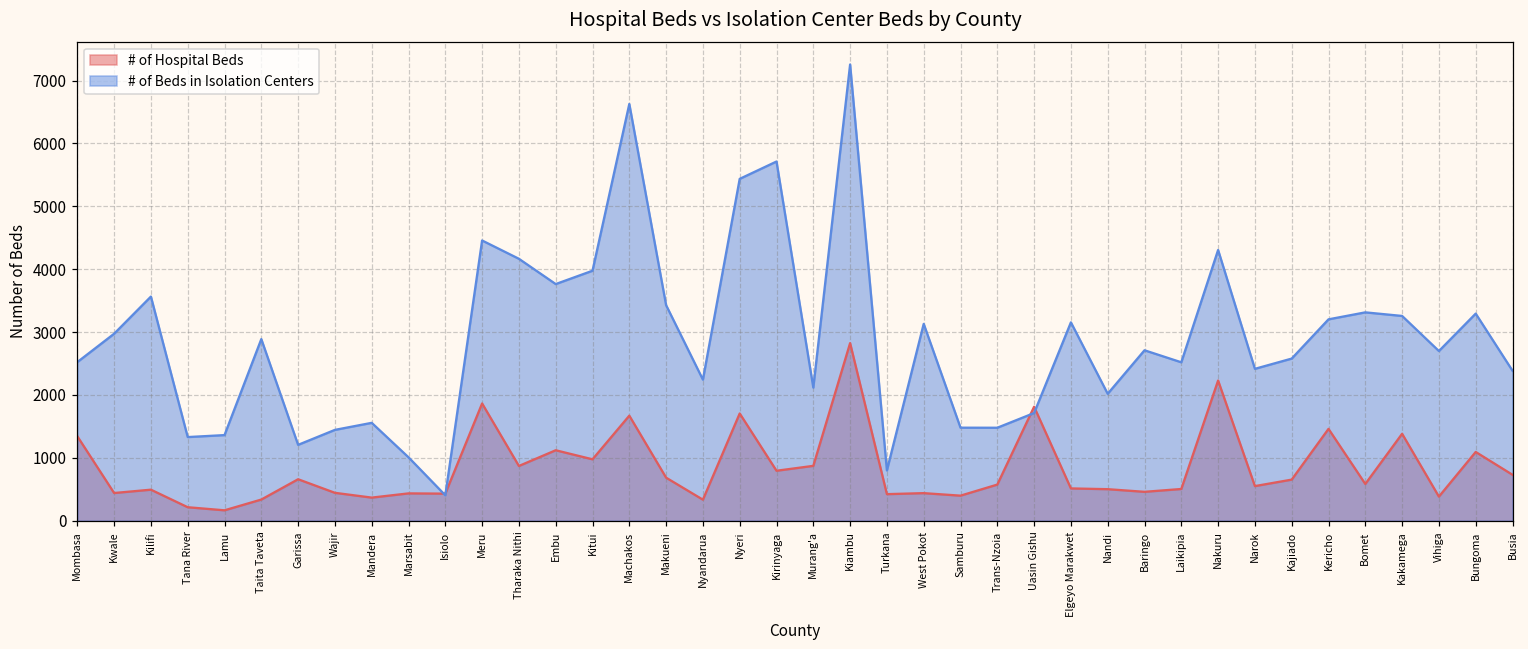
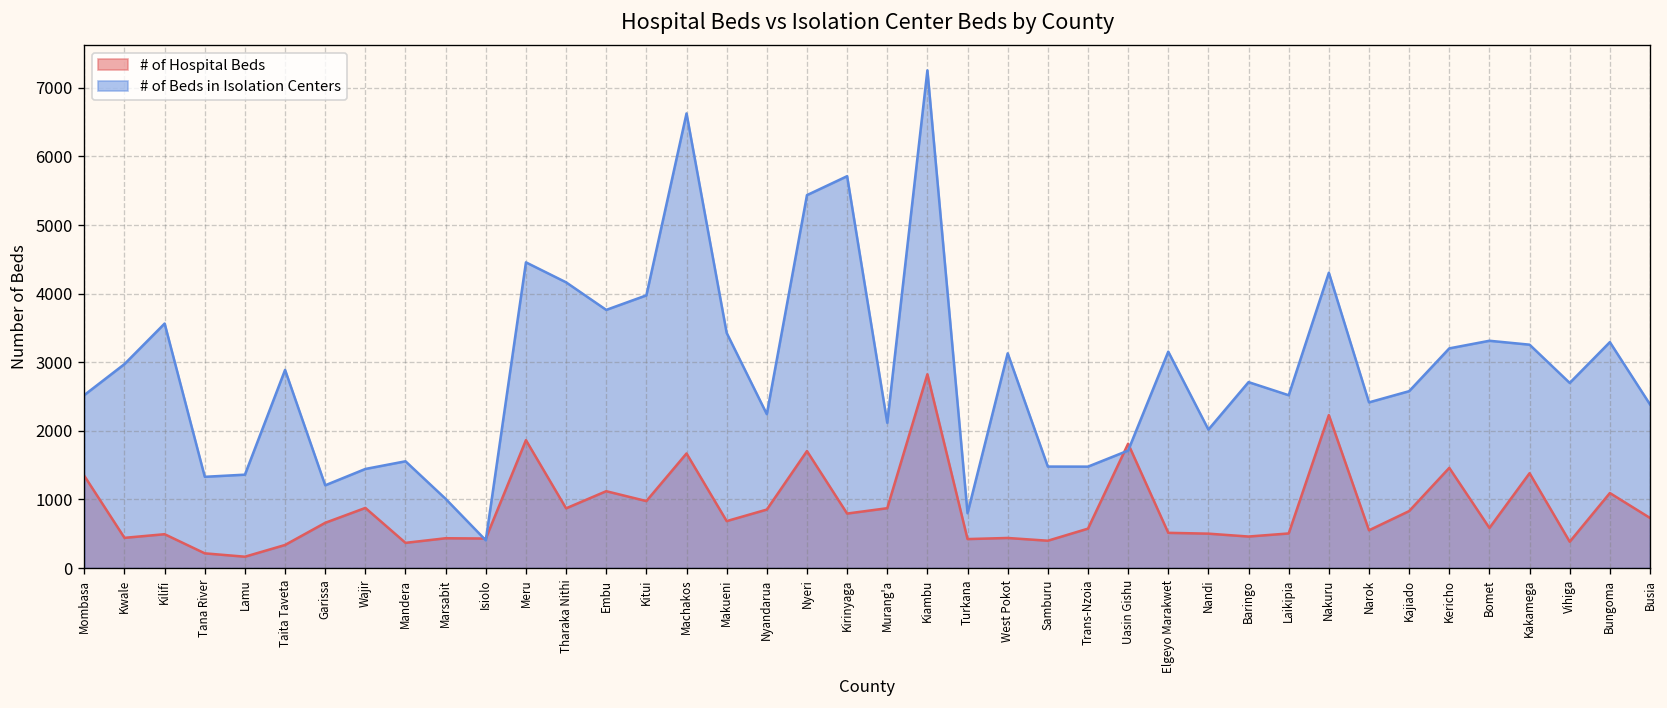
  {
    "# of Hospital Beds": {
      "Mombasa": 1300,
      "Kwale": 400,
      "Kilifi": 500,
      "Tana River": 200,
      "Lamu": 200,
      "Taita Taveta": 300,
      "Garissa": 700,
-     "Wajir": 400,
+     "Wajir": 900,
      "Mandera": 400,
      "Marsabit": 400,
      "Meru": 1900,
      "Tharaka Nithi": 900,
      "Embu": 1100,
      "Kitui": 1000,
      "Machakos": 1700,
      "Makueni": 700,
-     "Nyandarua": 300,
+     "Nyandarua": 900,
      "Nyeri": 1700,
      "Kirinyaga": 800,
      "Murang'a": 900,
      "Kiambu": 2800,
      "Turkana": 400,
      "West Pokot": 400,
      "Samburu": 400,
      "Trans-Nzoia": 600,
      "Uasin Gishu": 1800,
      "Elgeyo Marakwet": 500,
      "Nandi": 500,
      "Baringo": 500,
      "Laikipia": 500,
      "Nakuru": 2200,
      "Narok": 600,
-     "Kajiado": 700,
+     "Kajiado": 800,
      "Kericho": 1500,
      "Bomet": 600,
      "Kakamega": 1400,
      "Vihiga": 400,
      "Bungoma": 1100,
      "Busia": 700
    },
    "# of Beds in Isolation Centers": {
      "Mombasa": 2500,
      "Kwale": 3000,
      "Kilifi": 3600,
      "Tana River": 1300,
      "Lamu": 1400,
      "Taita Taveta": 2900,
      "Garissa": 1200,
      "Wajir": 1400,
      "Mandera": 1600,
      "Marsabit": 1000,
      "Meru": 4500,
      "Tharaka Nithi": 4200,
      "Embu": 3800,
      "Kitui": 4000,
      "Machakos": 6600,
      "Makueni": 3400,
      "Nyandarua": 2200,
      "Nyeri": 5400,
      "Kirinyaga": 5700,
      "Murang'a": 2100,
      "Kiambu": 7300,
      "Turkana": 800,
      "West Pokot": 3100,
      "Samburu": 1500,
      "Trans-Nzoia": 1500,
      "Uasin Gishu": 1700,
      "Elgeyo Marakwet": 3200,
      "Nandi": 2000,
      "Baringo": 2700,
      "Laikipia": 2500,
      "Nakuru": 4300,
      "Narok": 2400,
      "Kajiado": 2600,
      "Kericho": 3200,
      "Bomet": 3300,
      "Kakamega": 3300,
      "Vihiga": 2700,
      "Bungoma": 3300,
      "Busia": 2400
    }
  }
